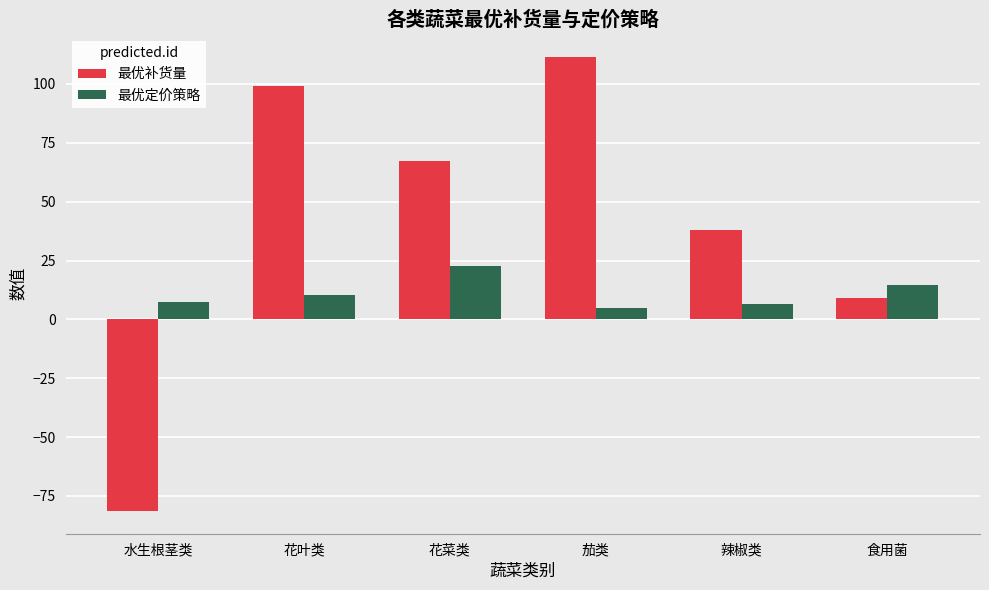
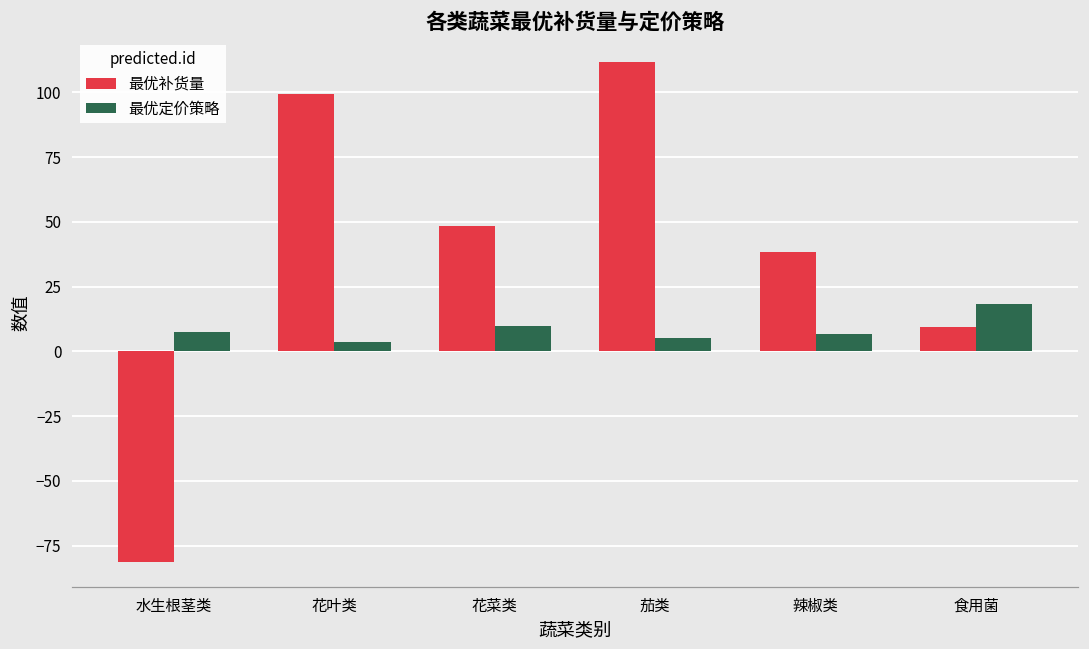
  {
    "最优补货量": {
      "水生根茎类": -81,
      "花叶类": 99,
-     "花菜类": 67,
+     "花菜类": 48,
      "茄类": 112,
      "辣椒类": 38,
      "食用菌": 9
    },
    "最优定价策略": {
      "水生根茎类": 7,
-     "花叶类": 10,
-     "花菜类": 23,
+     "花叶类": 4,
+     "花菜类": 10,
      "茄类": 5,
      "辣椒类": 7,
-     "食用菌": 14
+     "食用菌": 18
    }
  }
